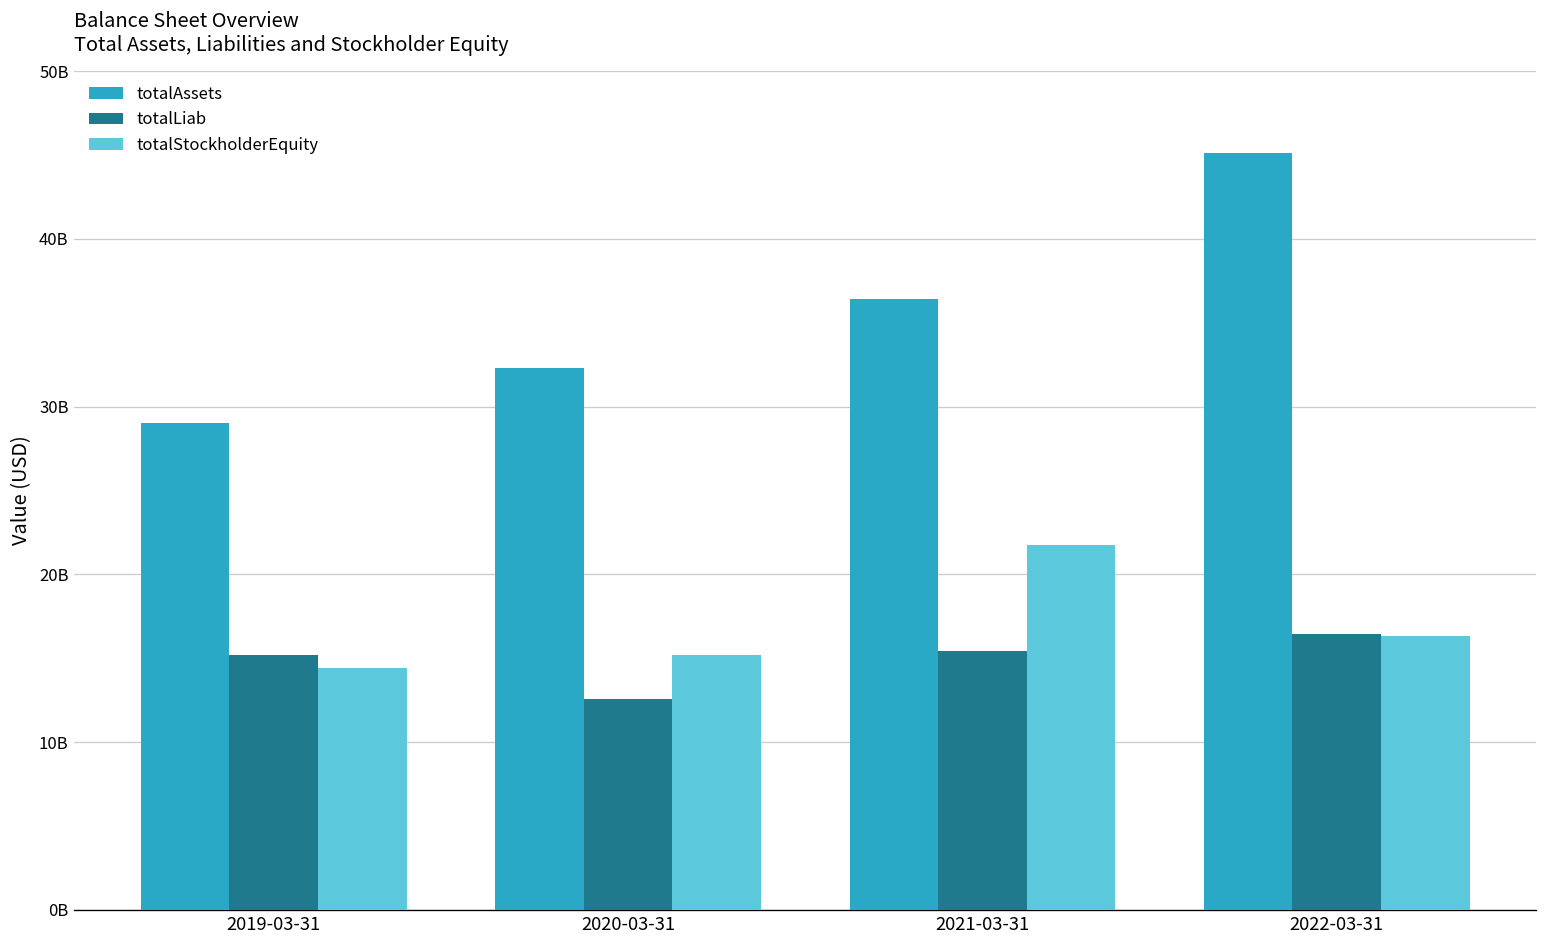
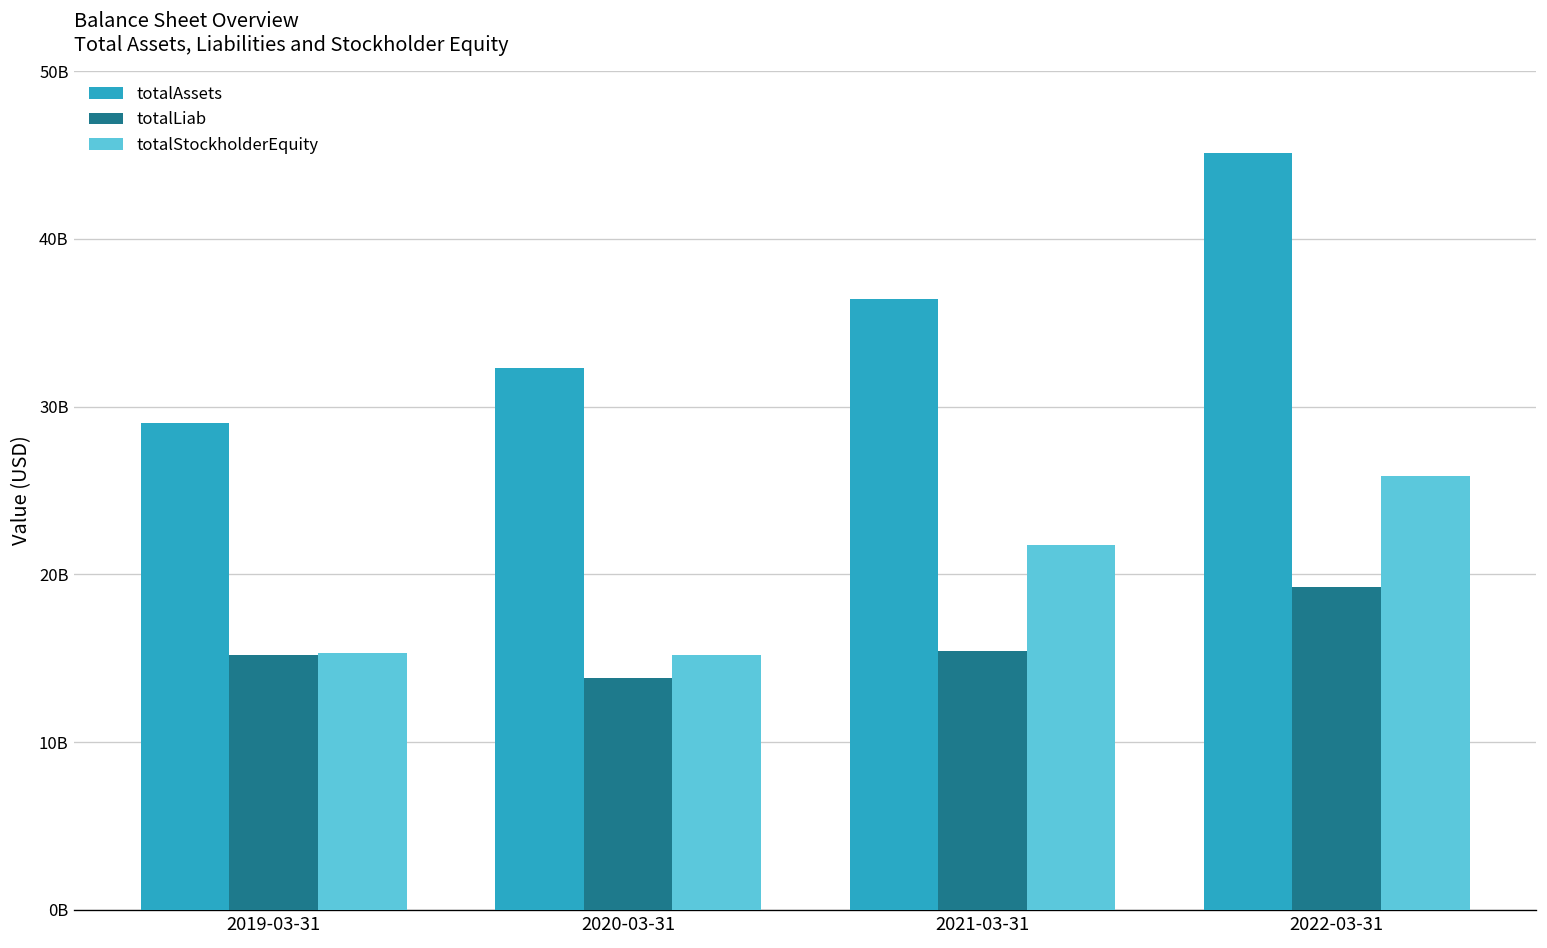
  {
    "totalAssets": {
      "2019-03-31": 29000000000,
      "2020-03-31": 32300000000,
      "2021-03-31": 36400000000,
      "2022-03-31": 45100000000
    },
    "totalLiab": {
      "2019-03-31": 15200000000,
-     "2020-03-31": 12600000000,
+     "2020-03-31": 13800000000,
      "2021-03-31": 15400000000,
-     "2022-03-31": 16500000000
+     "2022-03-31": 19300000000
    },
    "totalStockholderEquity": {
-     "2019-03-31": 14400000000,
+     "2019-03-31": 15300000000,
      "2020-03-31": 15200000000,
      "2021-03-31": 21700000000,
-     "2022-03-31": 16300000000
+     "2022-03-31": 25900000000
    }
  }
